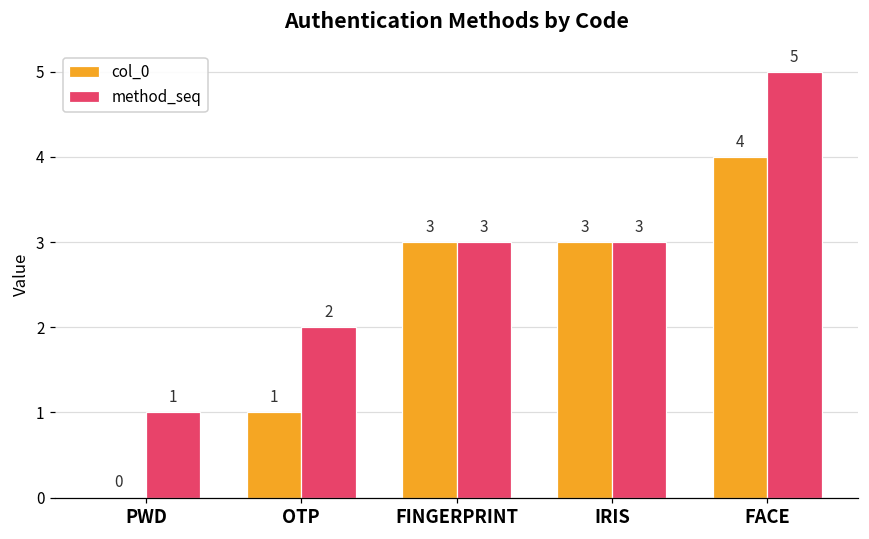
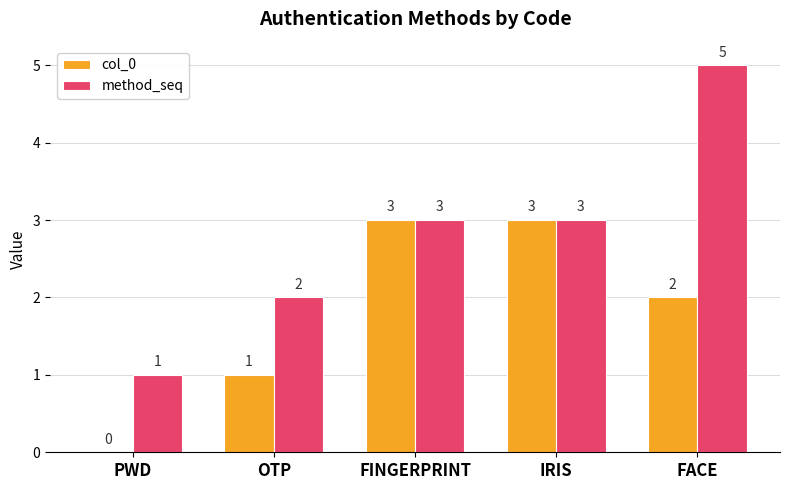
  {
    "col_0": {
      "PWD": 0,
      "OTP": 1,
      "FINGERPRINT": 3,
      "IRIS": 3,
-     "FACE": 4
+     "FACE": 2
    },
    "method_seq": {
      "PWD": 1,
      "OTP": 2,
      "FINGERPRINT": 3,
      "IRIS": 3,
      "FACE": 5
    }
  }
